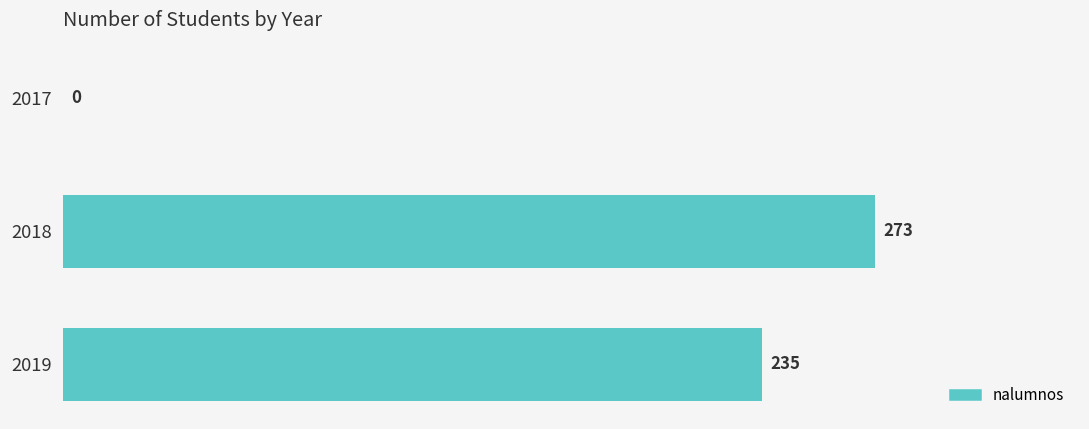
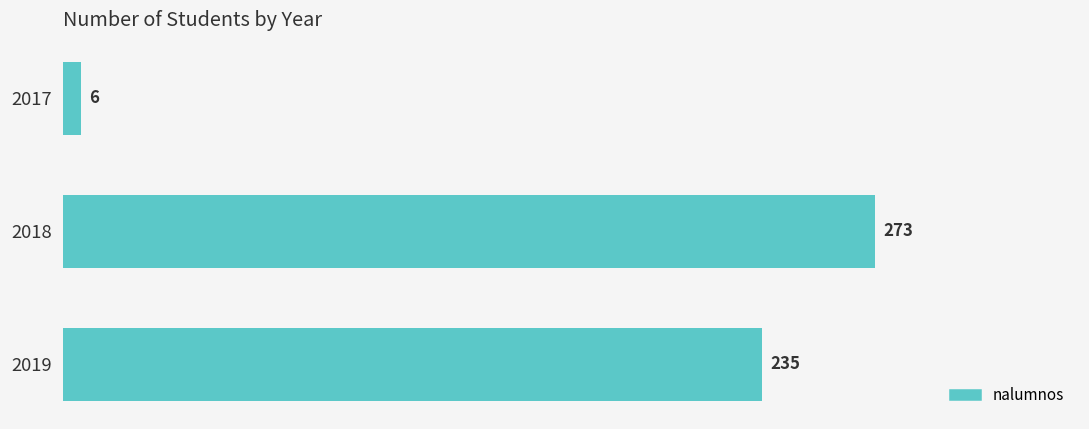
  {
-   "2017": 0,
+   "2017": 6,
    "2018": 273,
    "2019": 235
  }
